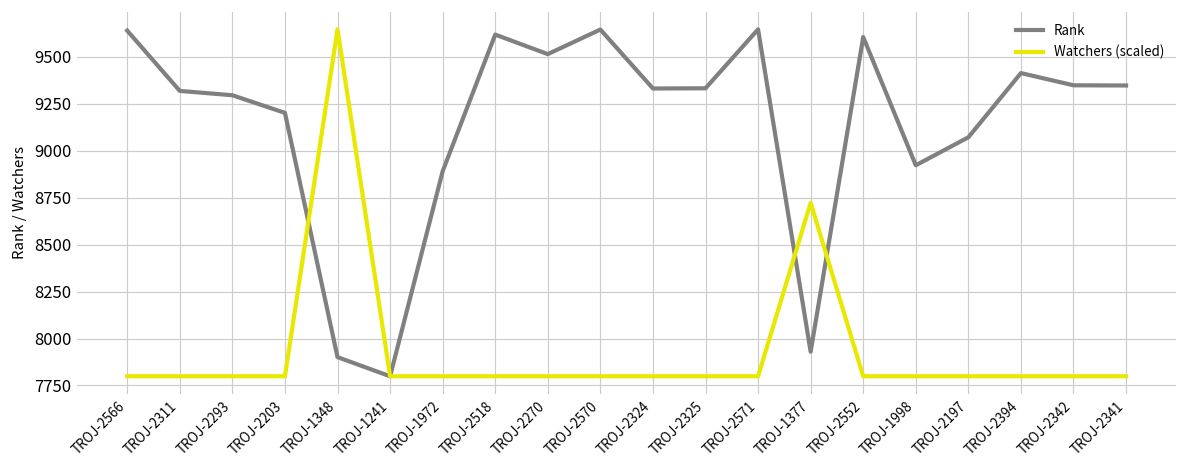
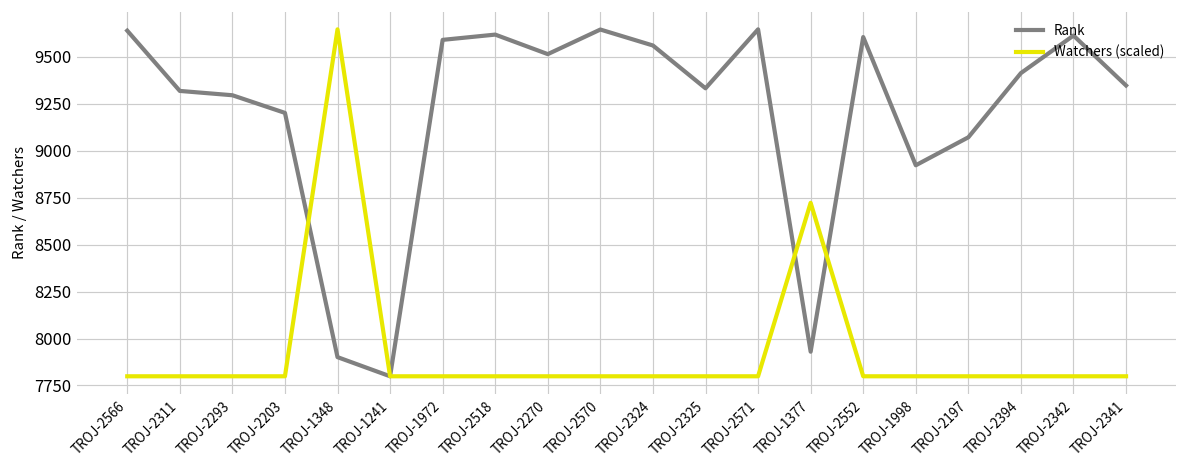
  {
    "Rank": {
      "TROJ-2566": 9640,
      "TROJ-2311": 9320,
      "TROJ-2293": 9300,
      "TROJ-2203": 9200,
      "TROJ-1348": 7900,
-     "TROJ-1972": 8890,
+     "TROJ-1972": 9590,
      "TROJ-2518": 9620,
      "TROJ-2270": 9520,
      "TROJ-2570": 9650,
-     "TROJ-2324": 9330,
+     "TROJ-2324": 9560,
      "TROJ-2325": 9330,
      "TROJ-2571": 9650,
      "TROJ-1377": 7930,
      "TROJ-2552": 9610,
      "TROJ-1998": 8920,
      "TROJ-2197": 9070,
      "TROJ-2394": 9410,
-     "TROJ-2342": 9350,
+     "TROJ-2342": 9610,
      "TROJ-2341": 9350
    },
    "Watchers (scaled)": {
      "TROJ-2566": 7800,
      "TROJ-2311": 7800,
      "TROJ-2293": 7800,
      "TROJ-2203": 7800,
      "TROJ-1348": 9650,
      "TROJ-1972": 7800,
      "TROJ-2518": 7800,
      "TROJ-2270": 7800,
      "TROJ-2570": 7800,
      "TROJ-2324": 7800,
      "TROJ-2325": 7800,
      "TROJ-2571": 7800,
      "TROJ-1377": 8720,
      "TROJ-2552": 7800,
      "TROJ-1998": 7800,
      "TROJ-2197": 7800,
      "TROJ-2394": 7800,
      "TROJ-2342": 7800,
      "TROJ-2341": 7800
    }
  }
